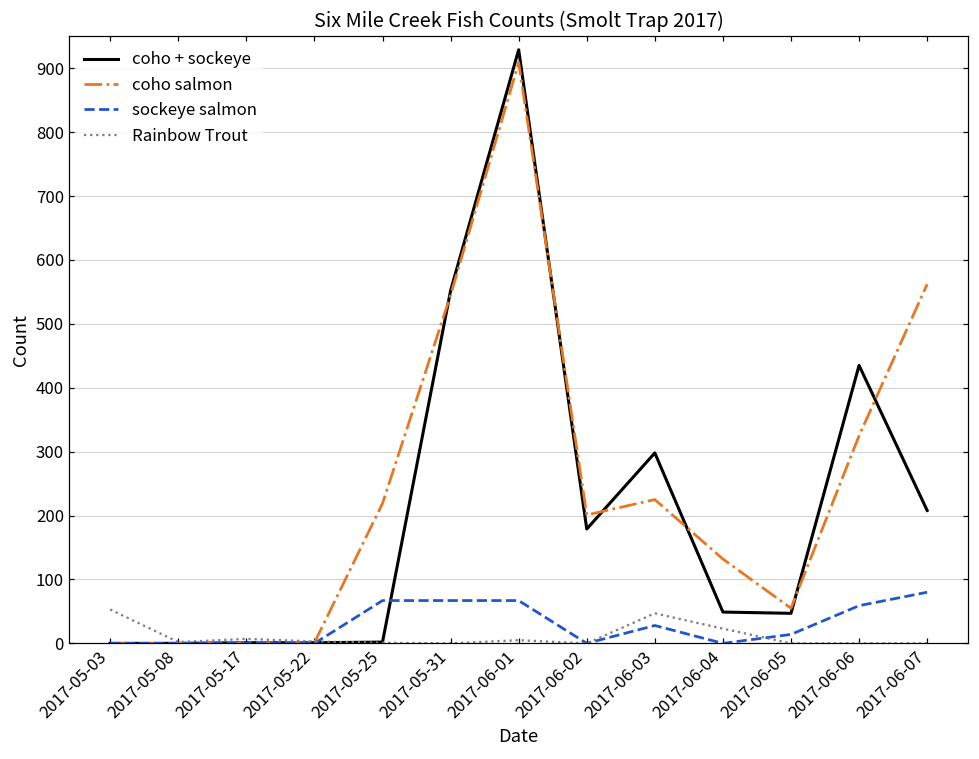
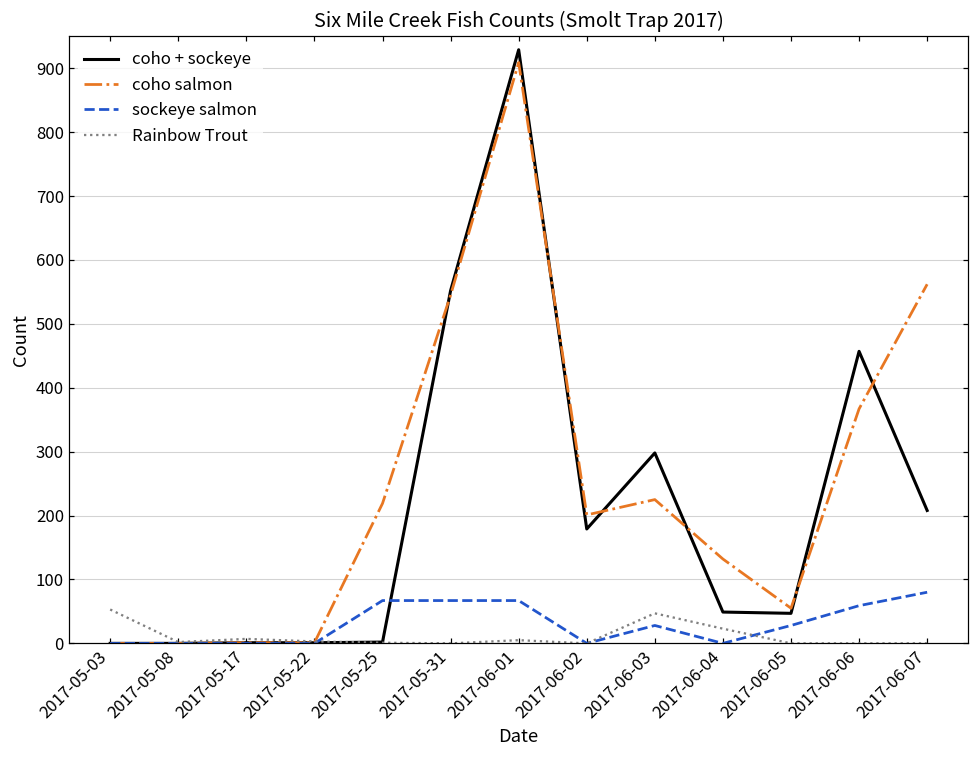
  {
    "coho + sockeye": {
      "2017-05-31": 550,
      "2017-06-01": 930,
      "2017-06-02": 180,
      "2017-06-03": 300,
      "2017-06-04": 50,
      "2017-06-05": 50,
-     "2017-06-06": 440,
+     "2017-06-06": 460,
      "2017-06-07": 210
    },
    "coho salmon": {
      "2017-05-25": 220,
      "2017-05-31": 550,
      "2017-06-01": 910,
      "2017-06-02": 200,
      "2017-06-03": 230,
      "2017-06-04": 130,
      "2017-06-05": 60,
-     "2017-06-06": 330,
+     "2017-06-06": 370,
      "2017-06-07": 560
    },
    "sockeye salmon": {
      "2017-05-25": 70,
      "2017-05-31": 70,
      "2017-06-01": 70,
      "2017-06-03": 30,
      "2017-06-04": 0,
-     "2017-06-05": 10,
+     "2017-06-05": 30,
      "2017-06-06": 60,
      "2017-06-07": 80
    },
    "Rainbow Trout": {
      "2017-05-03": 50,
      "2017-05-17": 10,
      "2017-05-31": 0,
      "2017-06-01": 10,
      "2017-06-03": 50,
      "2017-06-04": 20,
      "2017-06-05": 0,
      "2017-06-06": 0,
      "2017-06-07": 0
    }
  }
